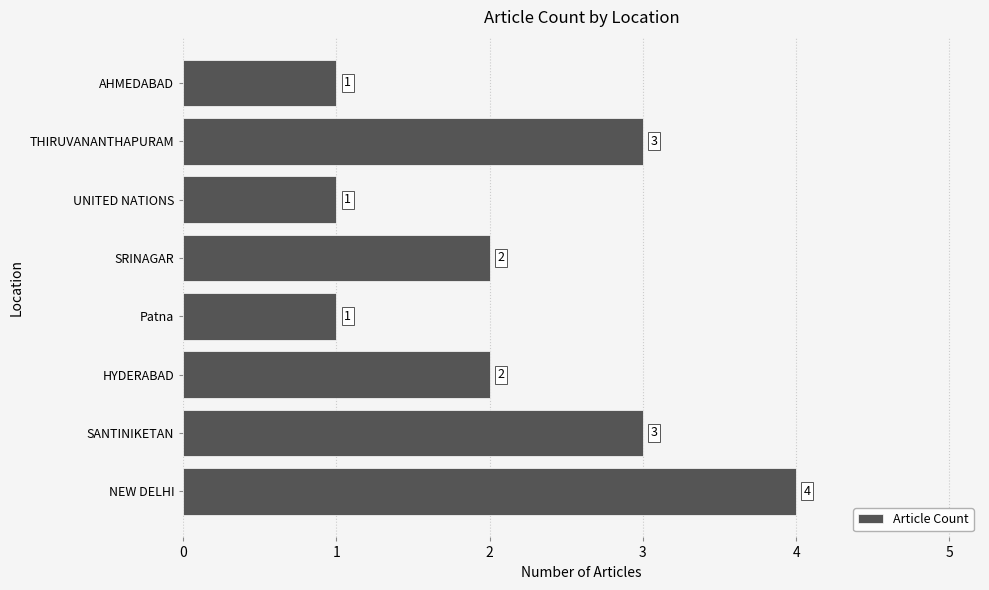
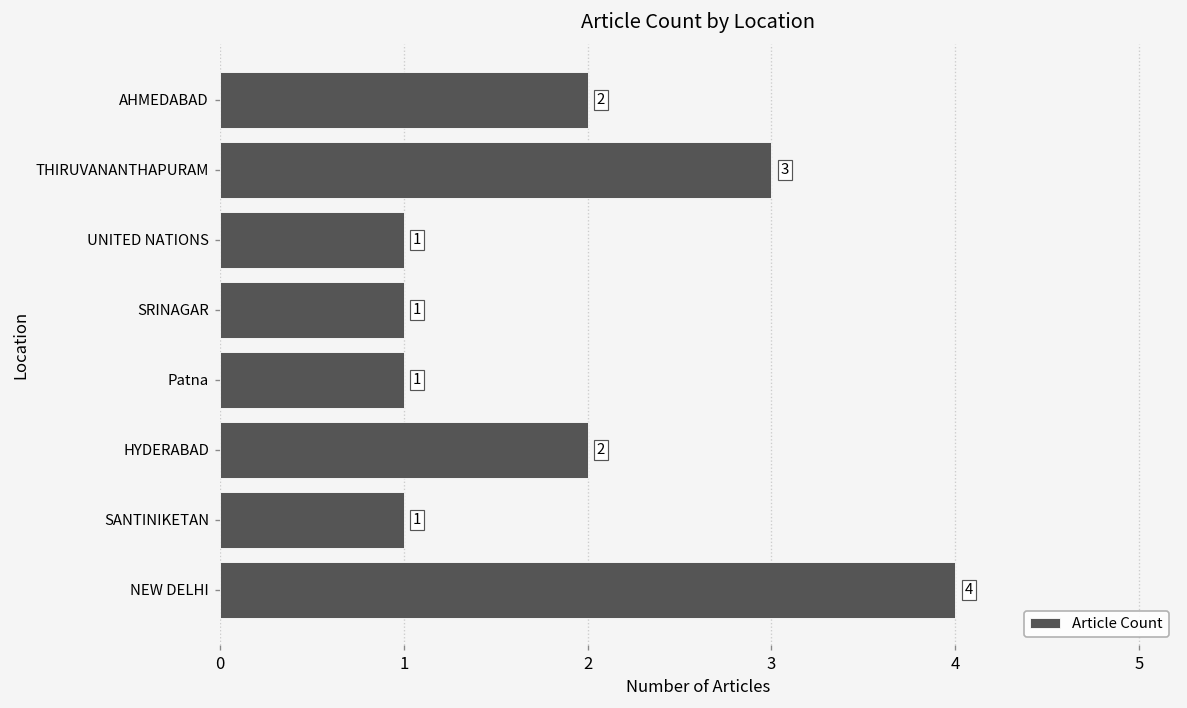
  {
-   "AHMEDABAD": 1,
-   "SRINAGAR": 2,
-   "SANTINIKETAN": 3
+   "AHMEDABAD": 2,
+   "SRINAGAR": 1,
+   "SANTINIKETAN": 1
  }
